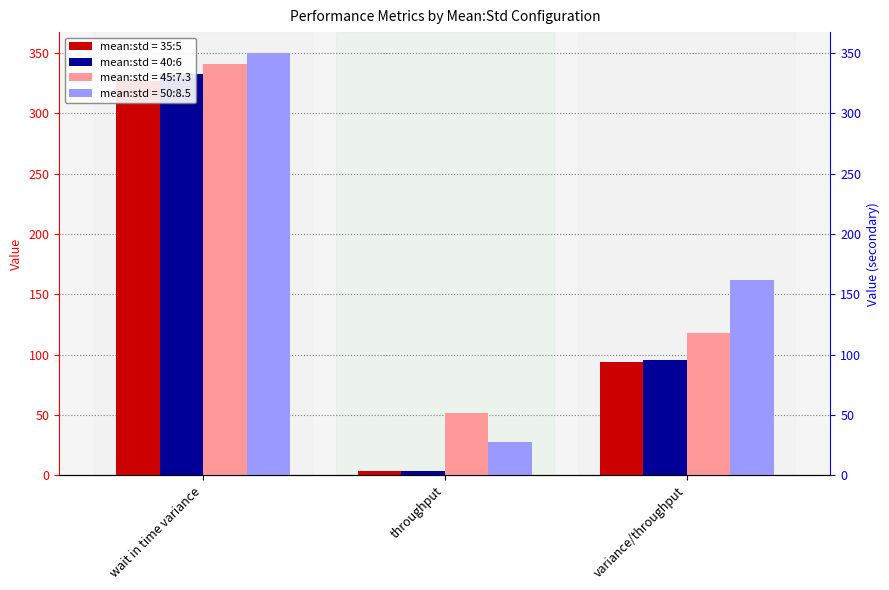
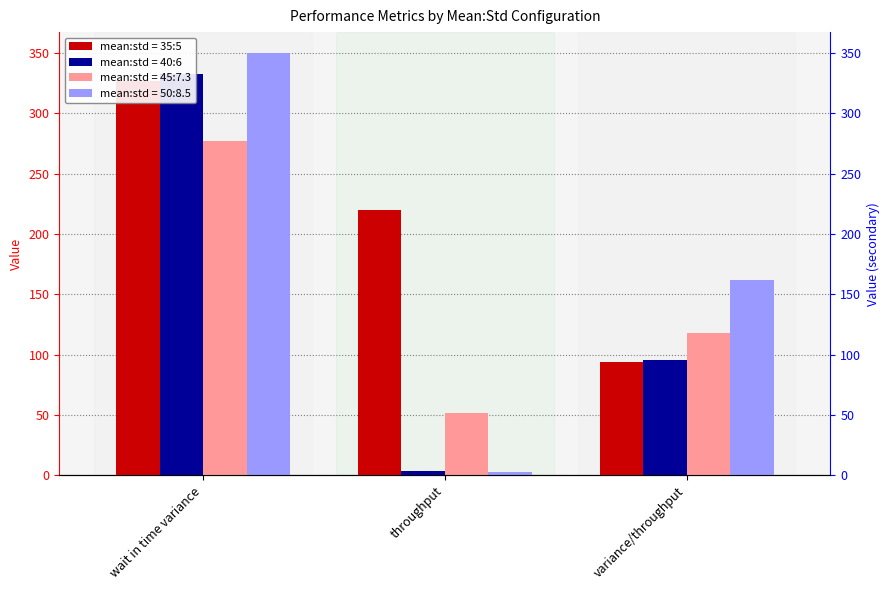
  {
    "mean:std = 35:5": {
-     "throughput": 3,
+     "throughput": 220,
      "variance/throughput": 94
    },
    "mean:std = 40:6": {
      "throughput": 3,
      "variance/throughput": 95
    },
    "mean:std = 45:7.3": {
-     "wait in time variance": 341,
+     "wait in time variance": 277,
      "throughput": 52,
      "variance/throughput": 118
    },
    "mean:std = 50:8.5": {
      "wait in time variance": 350,
-     "throughput": 28,
+     "throughput": 3,
      "variance/throughput": 162
    }
  }
